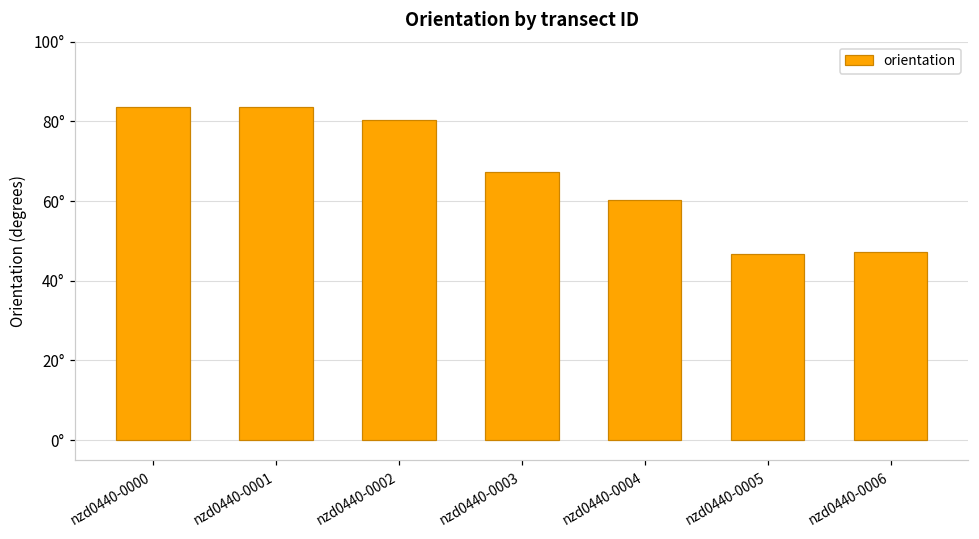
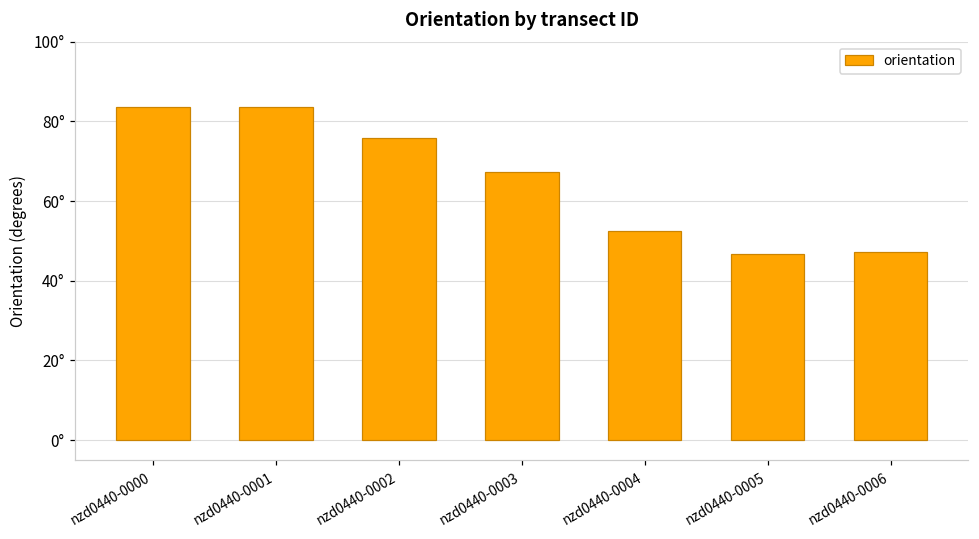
  {
    "nzd0440-0000": "84°",
    "nzd0440-0001": "84°",
-   "nzd0440-0002": "80°",
+   "nzd0440-0002": "76°",
    "nzd0440-0003": "67°",
-   "nzd0440-0004": "60°",
+   "nzd0440-0004": "52°",
    "nzd0440-0005": "47°",
    "nzd0440-0006": "47°"
  }
